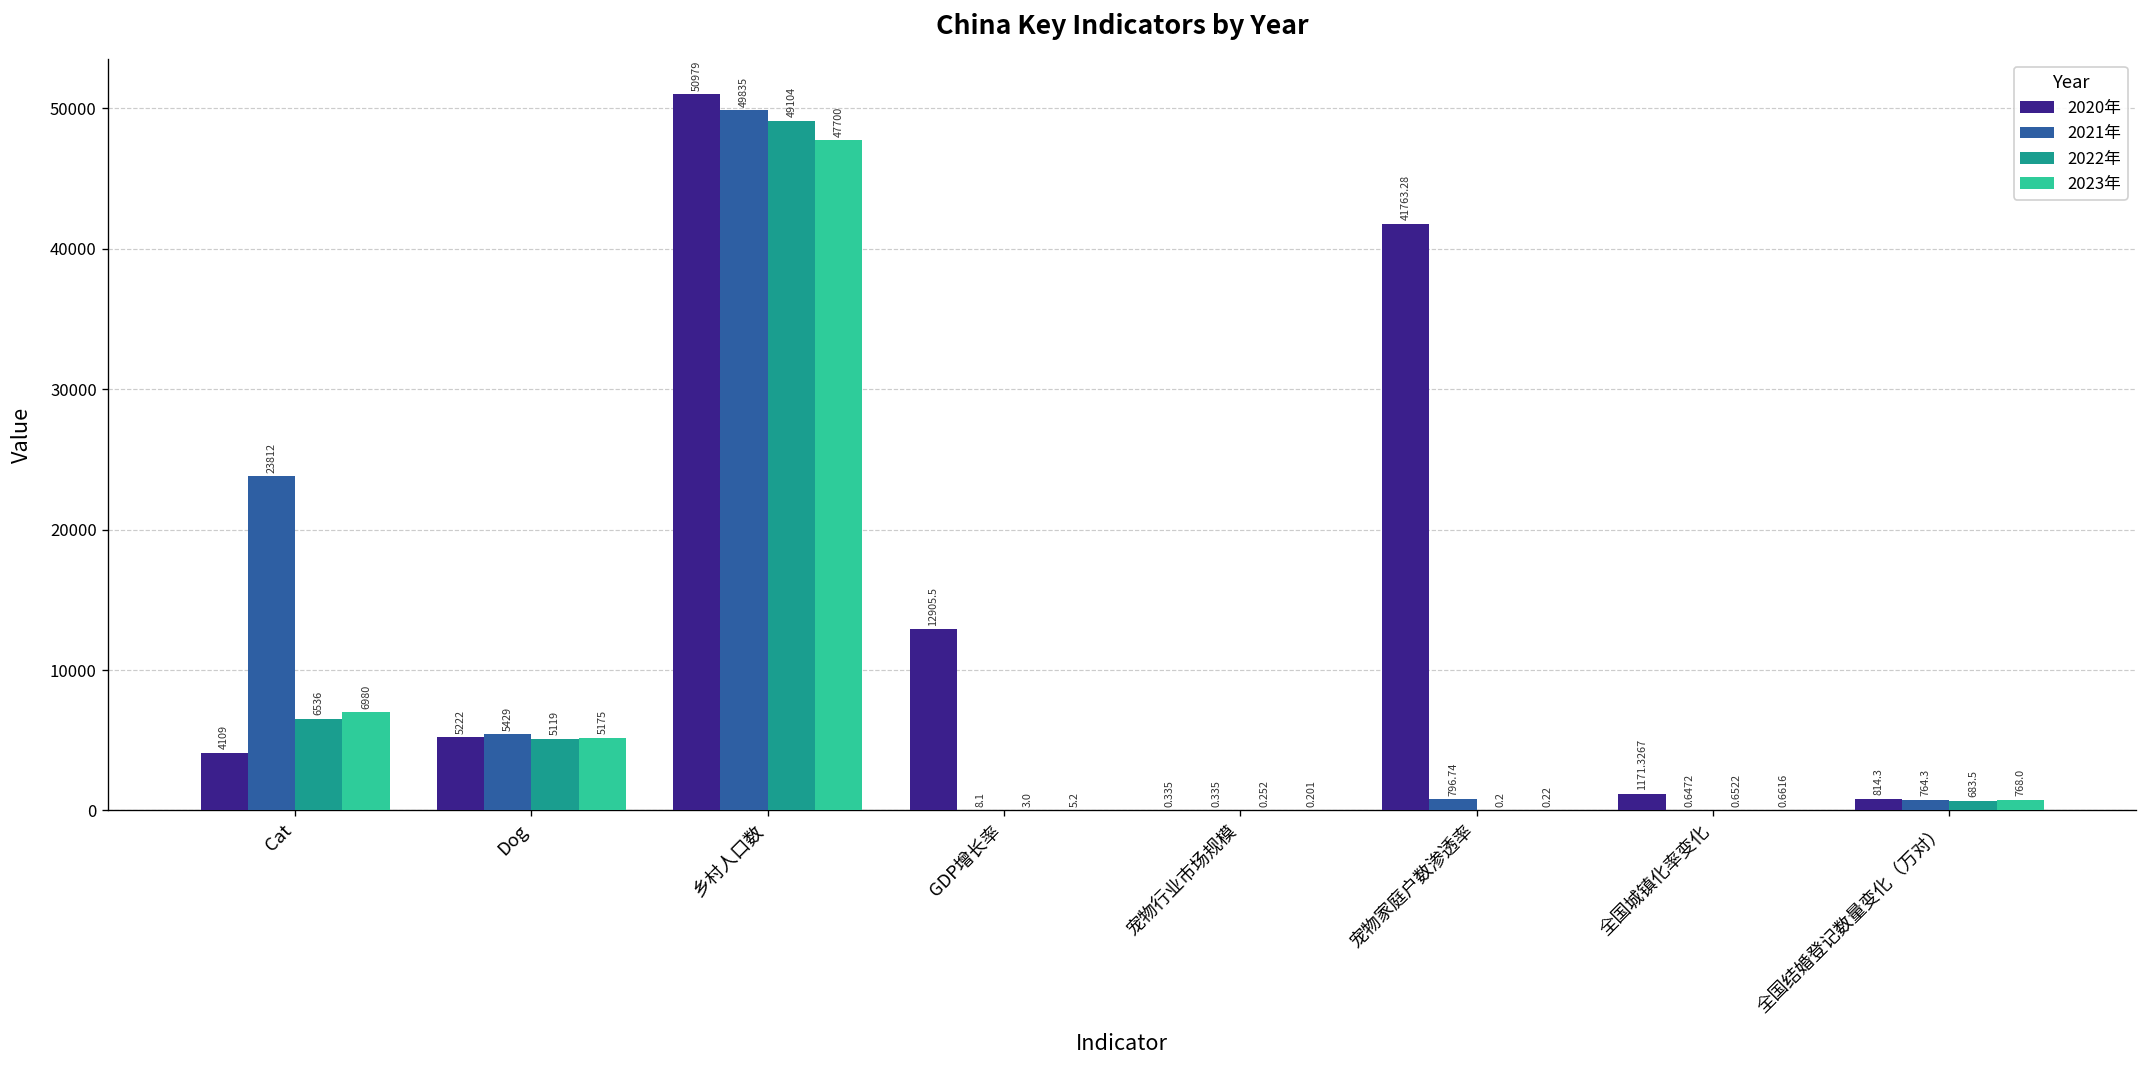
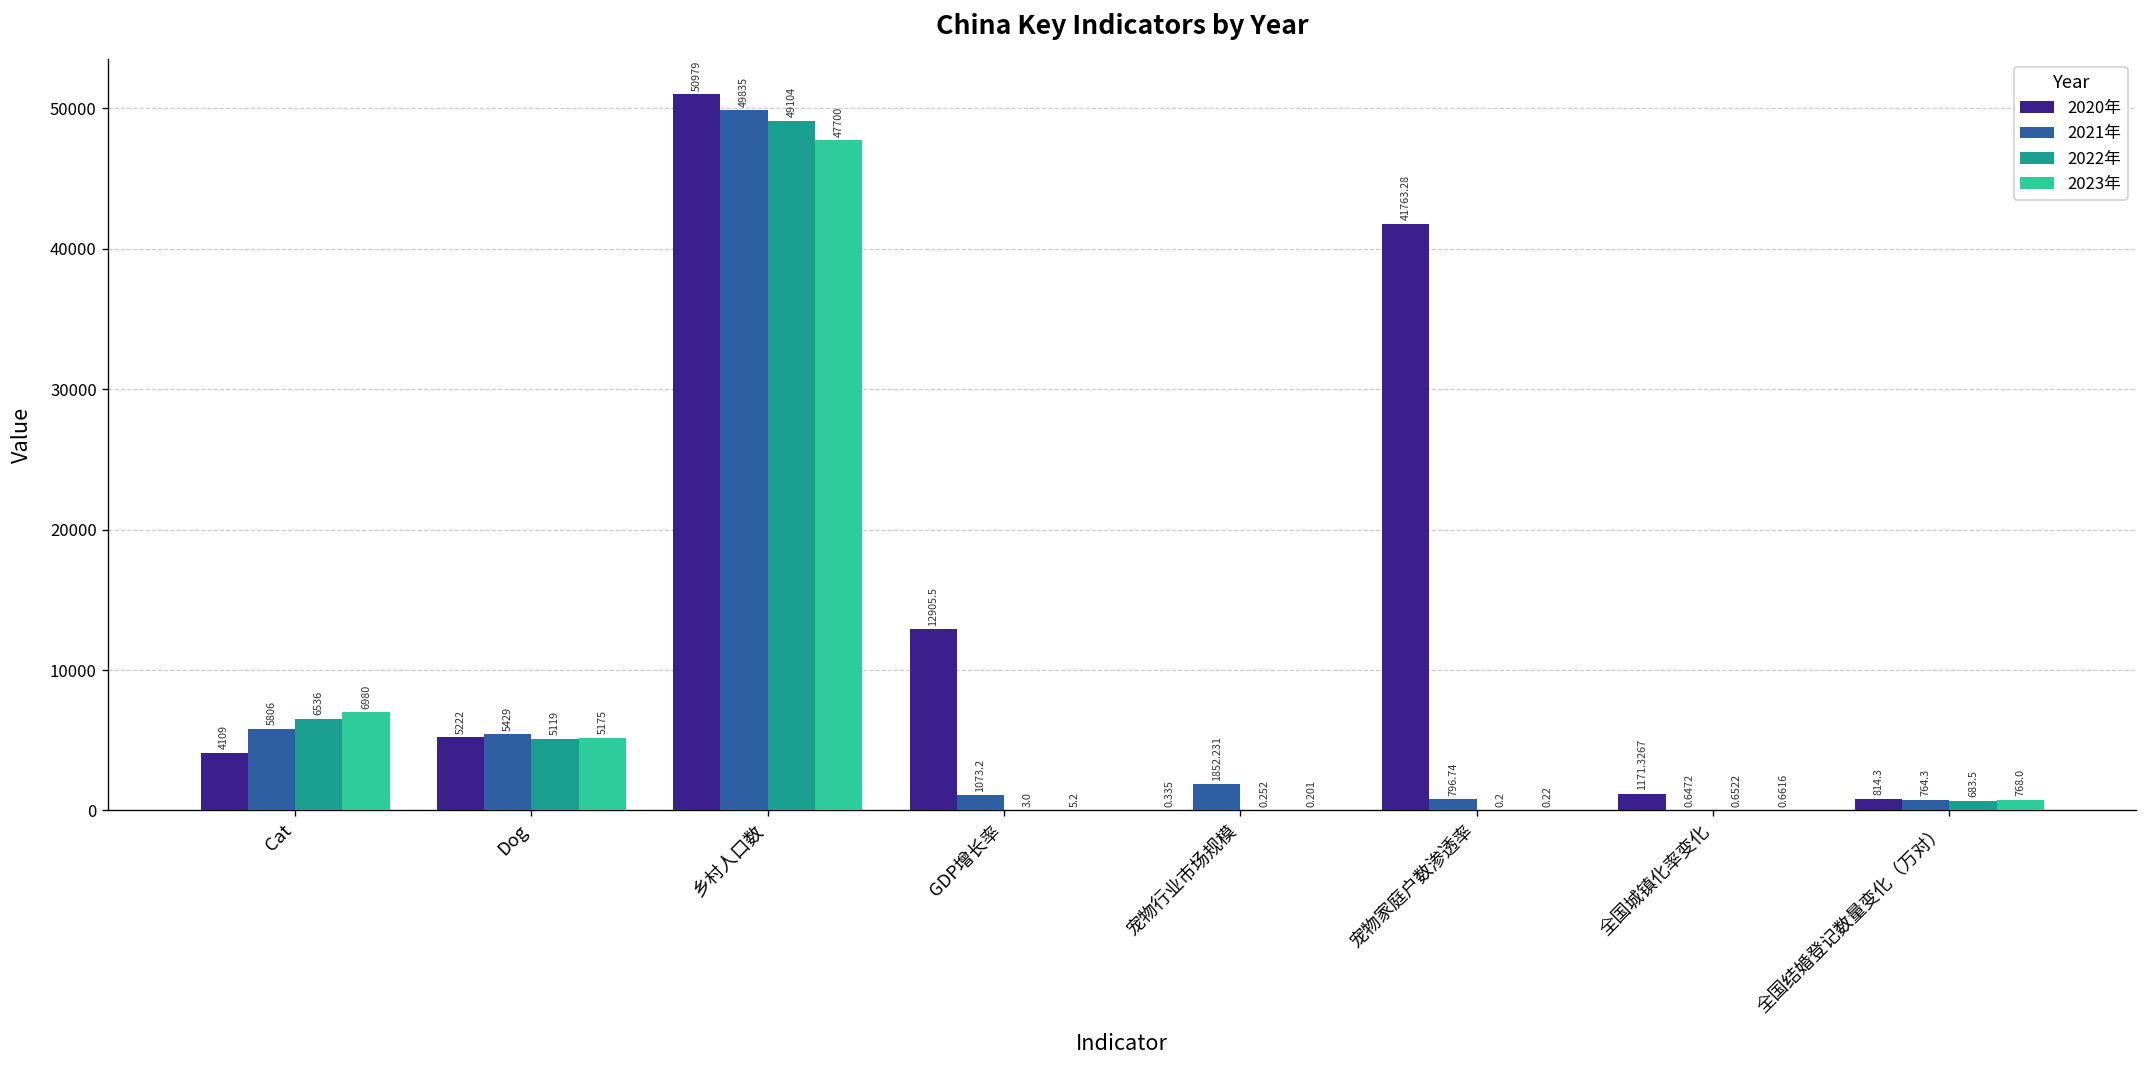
  {
    "2020年": {
      "Cat": 4109,
      "Dog": 5222,
      "乡村人口数": 50979,
      "GDP增长率": 12905.5,
      "宠物行业市场规模": 0.335,
      "宠物家庭户数渗透率": 41763.28,
      "全国城镇化率变化": 1171.3267,
      "全国结婚登记数量变化（万对）": 814.3
    },
    "2021年": {
-     "Cat": 23812,
+     "Cat": 5806,
      "Dog": 5429,
      "乡村人口数": 49835,
-     "GDP增长率": 8.1,
-     "宠物行业市场规模": 0.335,
+     "GDP增长率": 1073.2,
+     "宠物行业市场规模": 1852.231,
      "宠物家庭户数渗透率": 796.74,
      "全国城镇化率变化": 0.6472,
      "全国结婚登记数量变化（万对）": 764.3
    }
  }
